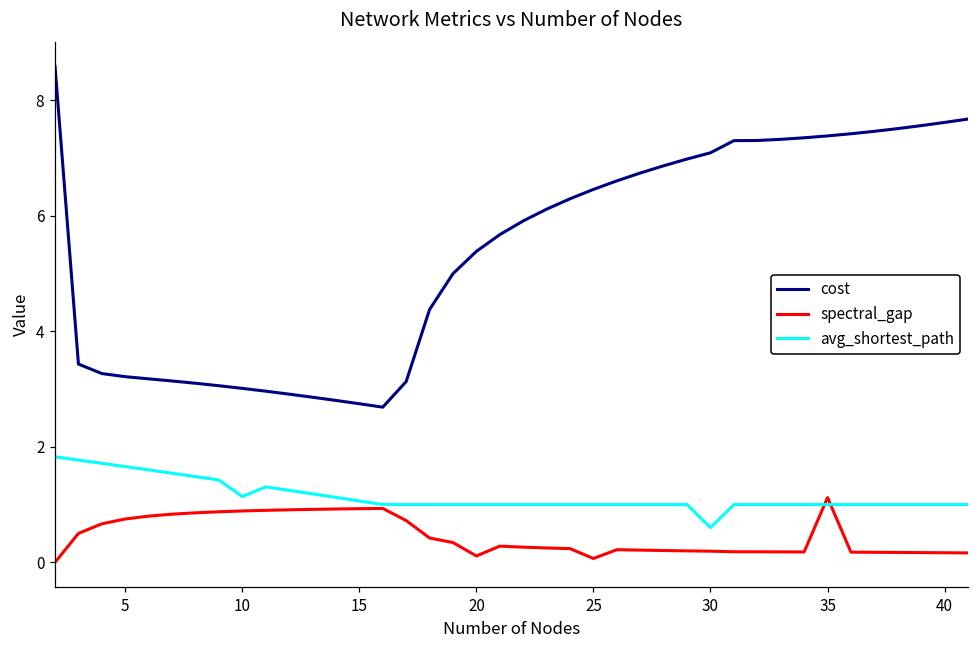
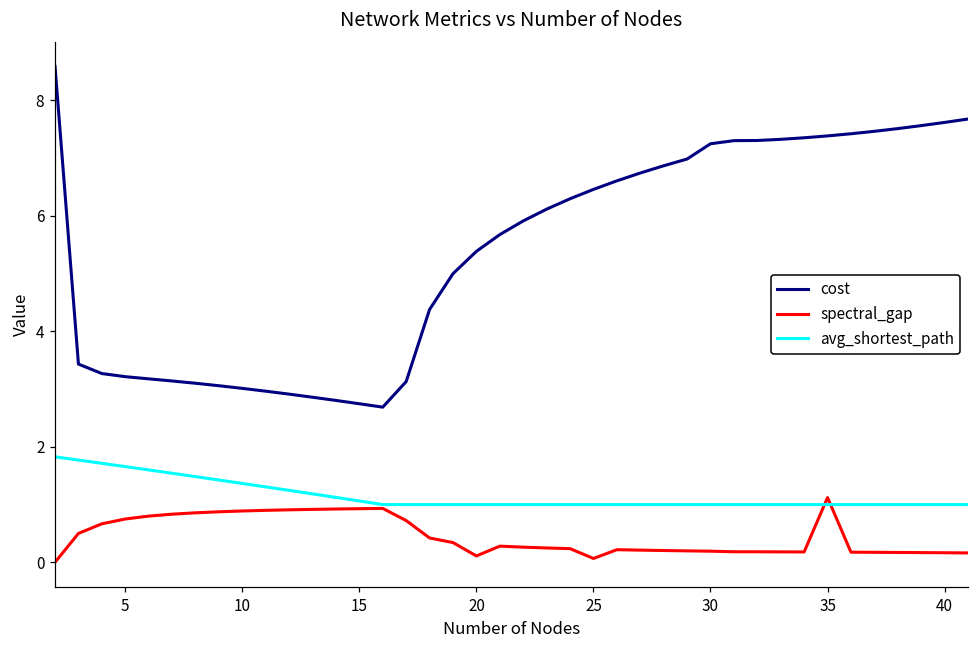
  {
    "cost": {
      "5": 3.2,
      "10": 3.0,
      "15": 2.7,
      "20": 5.4,
      "25": 6.5,
-     "30": 7.1,
+     "30": 7.2,
      "35": 7.4,
      "40": 7.6
    },
    "spectral_gap": {
      "5": 0.8,
      "10": 0.9,
      "15": 0.9,
      "20": 0.1,
      "25": 0.1,
      "30": 0.2,
      "35": 1.1,
      "40": 0.2
    },
    "avg_shortest_path": {
      "5": 1.7,
-     "10": 1.1,
+     "10": 1.4,
      "15": 1.1,
      "20": 1.0,
      "25": 1.0,
-     "30": 0.6,
+     "30": 1.0,
      "35": 1.0,
      "40": 1.0
    }
  }
